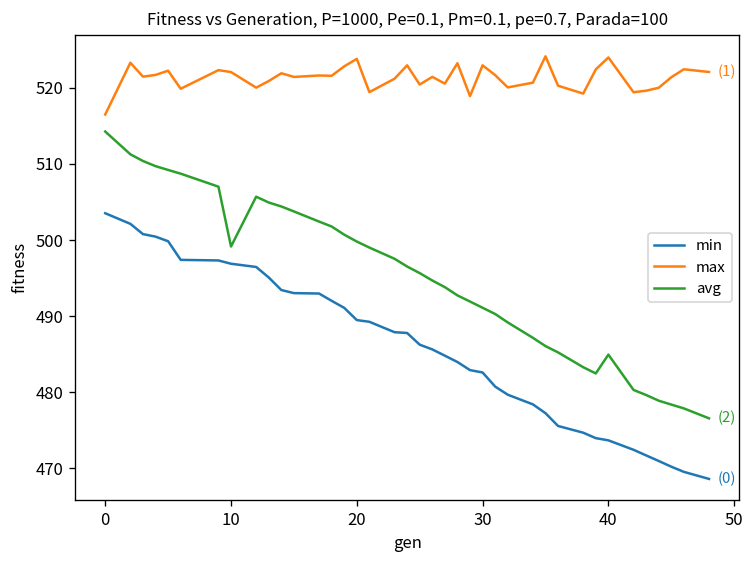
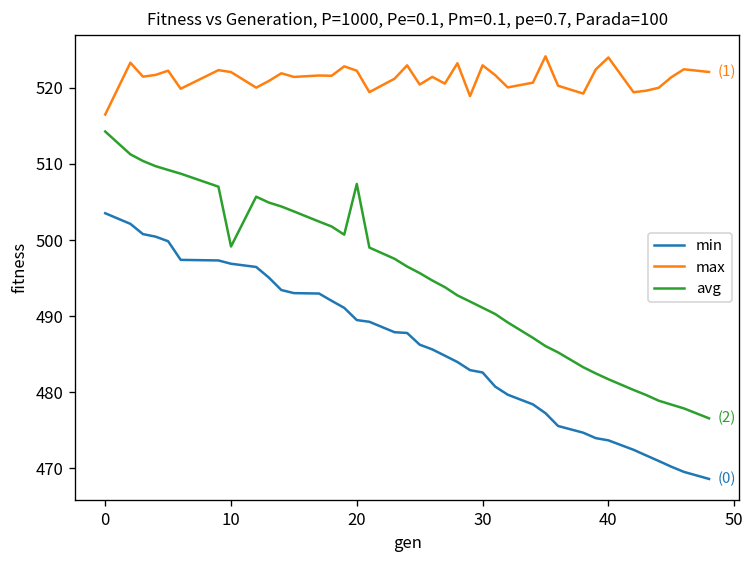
  {
    "min": {
      "0": 504,
      "10": 497,
      "20": 489,
      "30": 483,
      "40": 474
    },
    "max": {
      "0": 516,
      "10": 522,
-     "20": 524,
+     "20": 522,
      "30": 523,
      "40": 524
    },
    "avg": {
      "0": 514,
      "10": 499,
-     "20": 500,
+     "20": 507,
      "30": 491,
-     "40": 485
+     "40": 482
    }
  }
